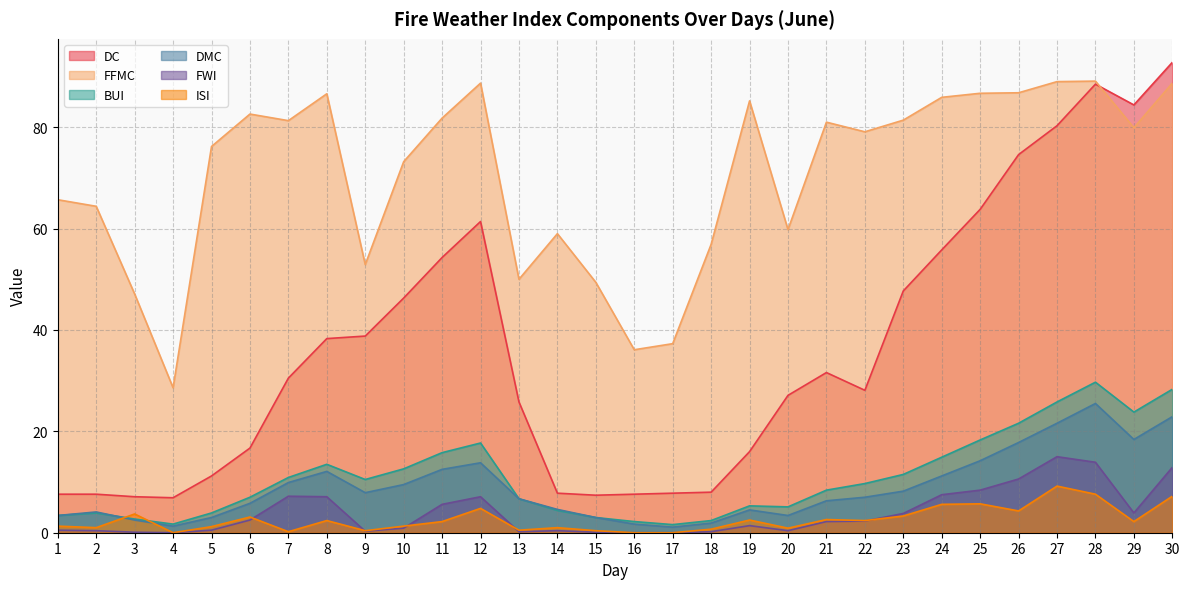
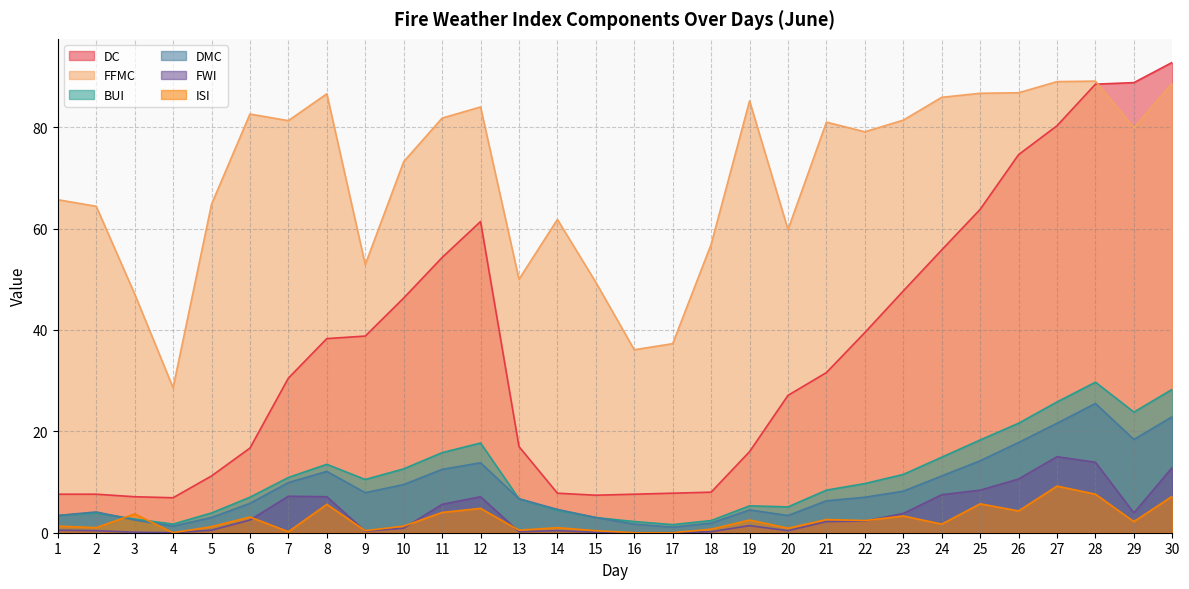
  {
    "DC": {
      "1": 8,
      "2": 8,
      "3": 7,
      "4": 7,
      "5": 11,
      "6": 17,
      "7": 31,
      "8": 38,
      "9": 39,
      "10": 46,
      "11": 54,
      "12": 61,
-     "13": 26,
+     "13": 17,
      "14": 8,
      "15": 7,
      "16": 8,
      "17": 8,
      "18": 8,
      "19": 16,
      "20": 27,
      "21": 32,
-     "22": 28,
+     "22": 40,
      "23": 48,
      "24": 56,
      "25": 64,
      "26": 75,
      "27": 80,
      "28": 89,
-     "29": 84,
+     "29": 89,
      "30": 93
    },
    "FFMC": {
      "1": 66,
      "2": 64,
      "3": 47,
      "4": 29,
-     "5": 76,
+     "5": 65,
      "6": 83,
      "7": 81,
      "8": 87,
      "9": 53,
      "10": 73,
      "11": 82,
-     "12": 89,
+     "12": 84,
      "13": 50,
-     "14": 59,
+     "14": 62,
      "15": 49,
      "16": 36,
      "17": 37,
      "18": 57,
      "19": 85,
      "20": 60,
      "21": 81,
      "22": 79,
      "23": 81,
      "24": 86,
      "25": 87,
      "26": 87,
      "27": 89,
      "28": 89,
      "29": 80,
      "30": 89
    },
    "ISI": {
      "1": 1,
      "2": 1,
      "3": 4,
      "5": 1,
      "6": 3,
      "7": 0,
-     "8": 2,
-     "11": 2,
+     "8": 6,
+     "11": 4,
      "12": 5,
      "14": 1,
      "19": 3,
-     "24": 6,
+     "24": 2,
      "25": 6,
      "26": 4,
      "27": 9,
      "28": 8,
      "29": 2,
      "30": 7
    }
  }
